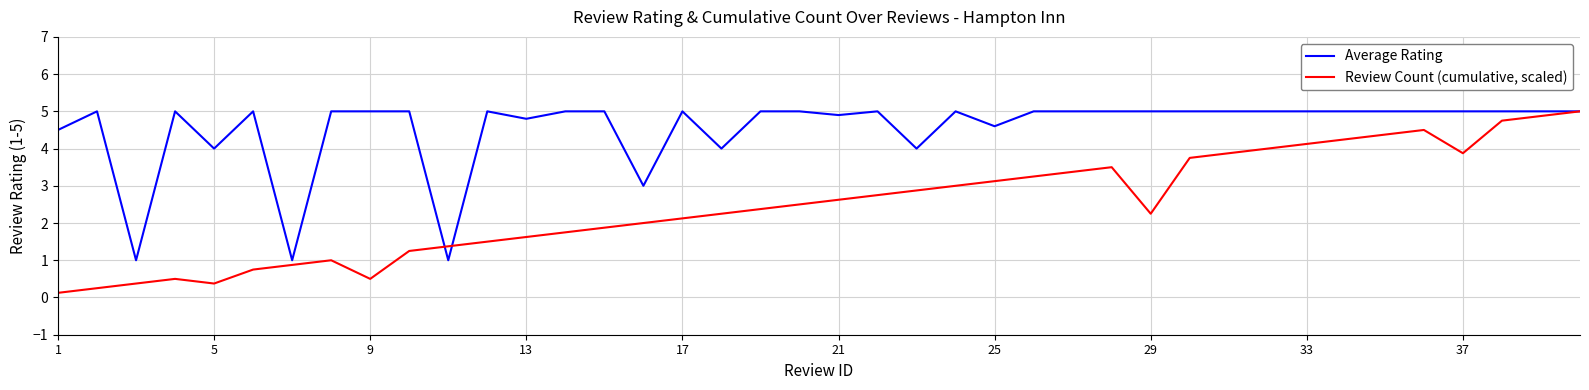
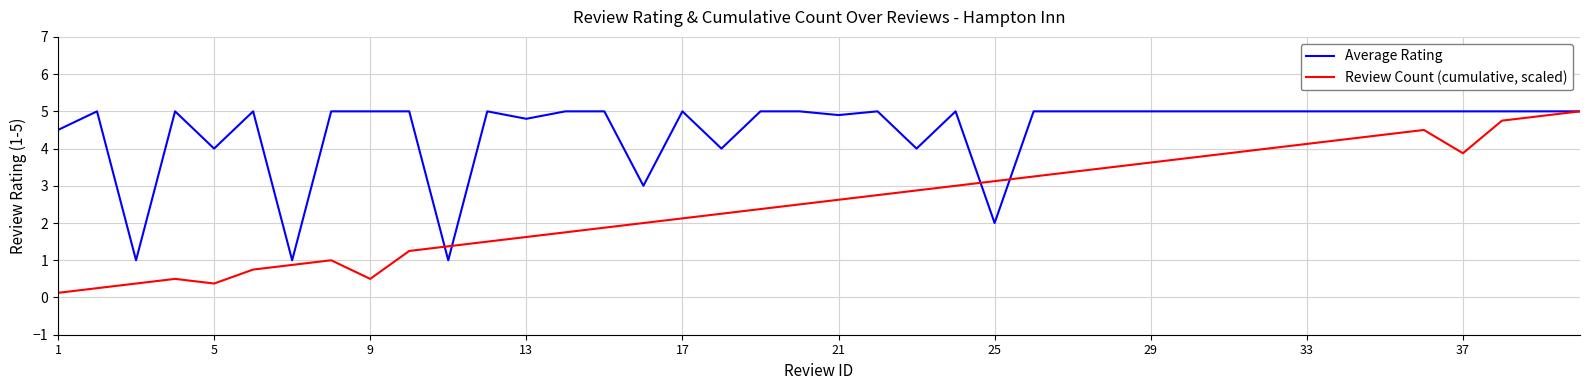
  {
    "Average Rating": {
      "1": 4.5,
      "5": 4.0,
      "9": 5.0,
      "13": 4.8,
      "17": 5.0,
      "21": 4.9,
-     "25": 4.6,
+     "25": 2.0,
      "29": 5.0,
      "33": 5.0,
      "37": 5.0
    },
    "Review Count (cumulative, scaled)": {
      "1": 0.1,
      "5": 0.4,
      "9": 0.5,
      "13": 1.6,
      "17": 2.1,
      "21": 2.6,
      "25": 3.1,
-     "29": 2.3,
+     "29": 3.6,
      "33": 4.1,
      "37": 3.9
    }
  }
